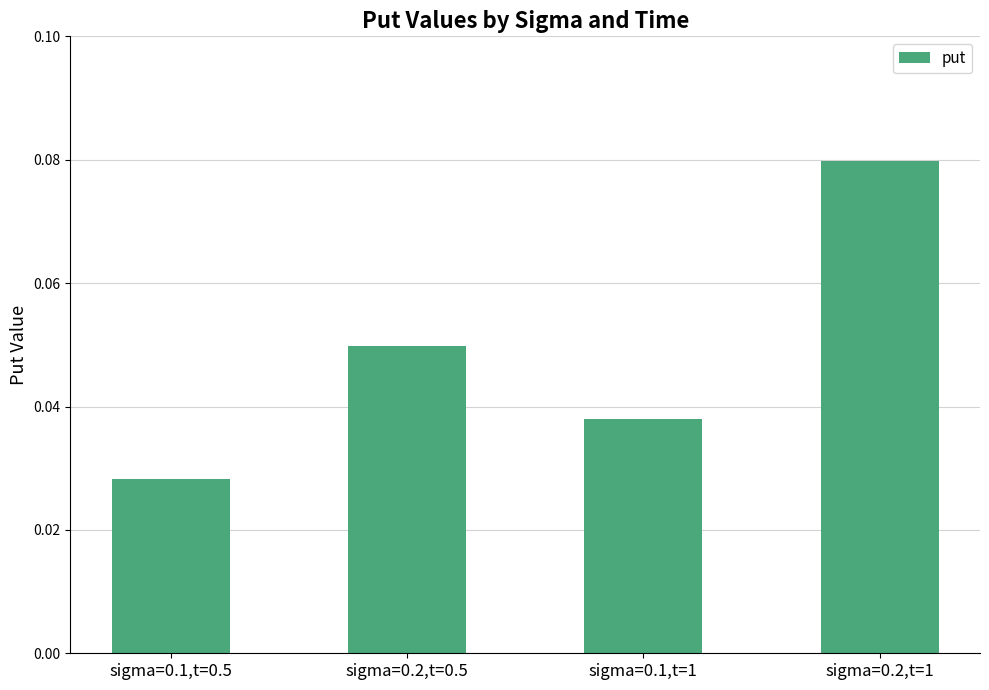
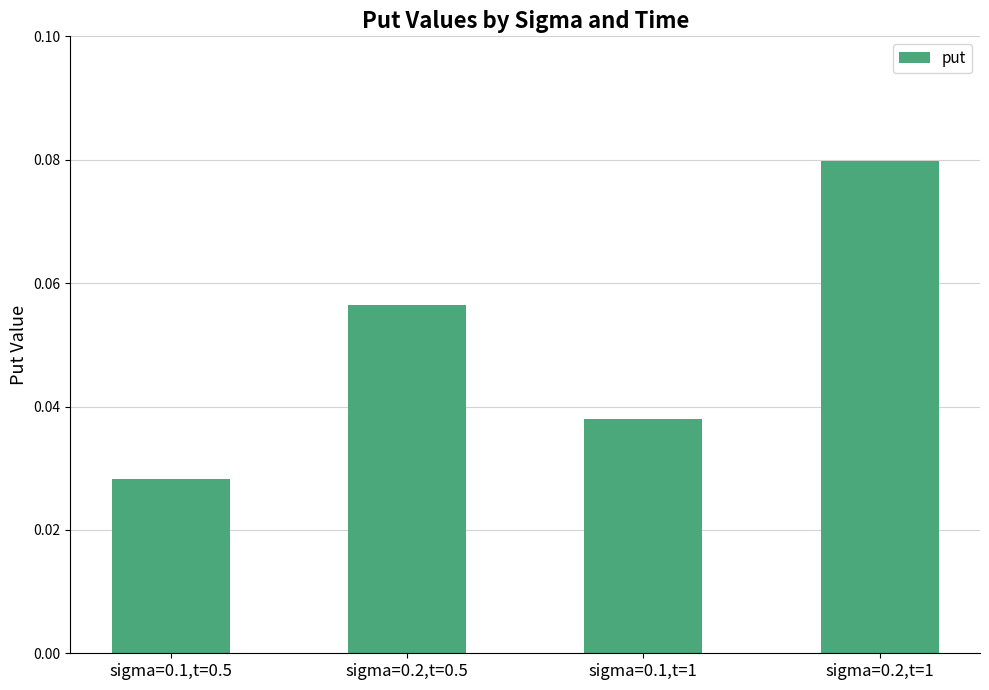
  {
    "sigma=0.1,t=0.5": 0.028,
-   "sigma=0.2,t=0.5": 0.050,
+   "sigma=0.2,t=0.5": 0.056,
    "sigma=0.1,t=1": 0.038,
    "sigma=0.2,t=1": 0.080
  }
